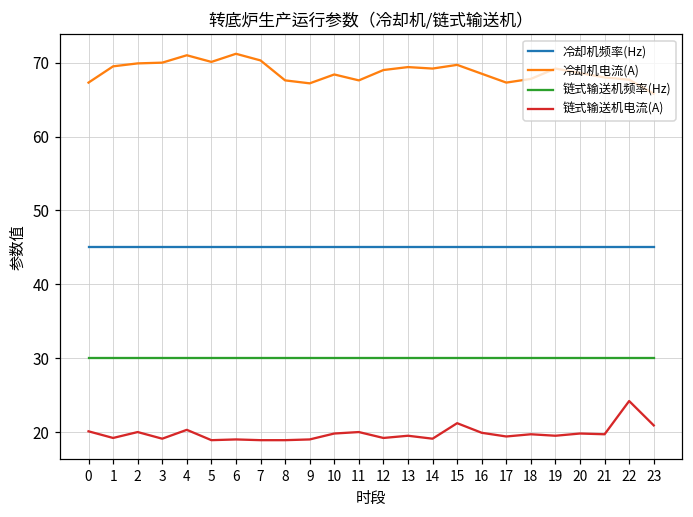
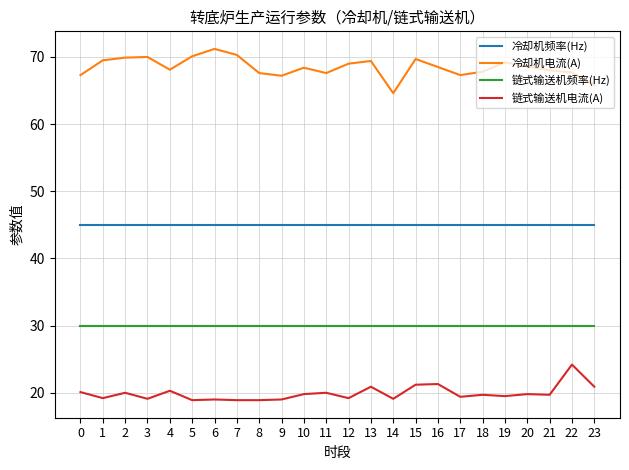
  {
    "冷却机频率(Hz)": {
      "0": 45,
      "1": 45,
      "2": 45,
      "3": 45,
      "4": 45,
      "5": 45,
      "6": 45,
      "7": 45,
      "8": 45,
      "9": 45,
      "10": 45,
      "11": 45,
      "12": 45,
      "13": 45,
      "14": 45,
      "15": 45,
      "16": 45,
      "17": 45,
      "18": 45,
      "19": 45,
      "20": 45,
      "21": 45,
      "22": 45,
      "23": 45
    },
    "冷却机电流(A)": {
      "0": 67,
      "1": 70,
      "2": 70,
      "3": 70,
-     "4": 71,
+     "4": 68,
      "5": 70,
      "6": 71,
      "7": 70,
      "8": 68,
      "9": 67,
      "10": 68,
      "11": 68,
      "12": 69,
      "13": 69,
-     "14": 69,
+     "14": 65,
      "15": 70,
      "16": 69,
      "17": 67
    },
    "链式输送机频率(Hz)": {
      "0": 30,
      "1": 30,
      "2": 30,
      "3": 30,
      "4": 30,
      "5": 30,
      "6": 30,
      "7": 30,
      "8": 30,
      "9": 30,
      "10": 30,
      "11": 30,
      "12": 30,
      "13": 30,
      "14": 30,
      "15": 30,
      "16": 30,
      "17": 30,
      "18": 30,
      "19": 30,
      "20": 30,
      "21": 30,
      "22": 30,
      "23": 30
    },
    "链式输送机电流(A)": {
      "0": 20,
      "1": 19,
      "2": 20,
      "3": 19,
      "4": 20,
      "5": 19,
      "6": 19,
      "7": 19,
      "8": 19,
      "9": 19,
      "10": 20,
      "11": 20,
      "12": 19,
-     "13": 20,
+     "13": 21,
      "14": 19,
      "15": 21,
-     "16": 20,
+     "16": 21,
      "17": 19,
      "18": 20,
      "19": 20,
      "20": 20,
      "21": 20,
      "22": 24,
      "23": 21
    }
  }
